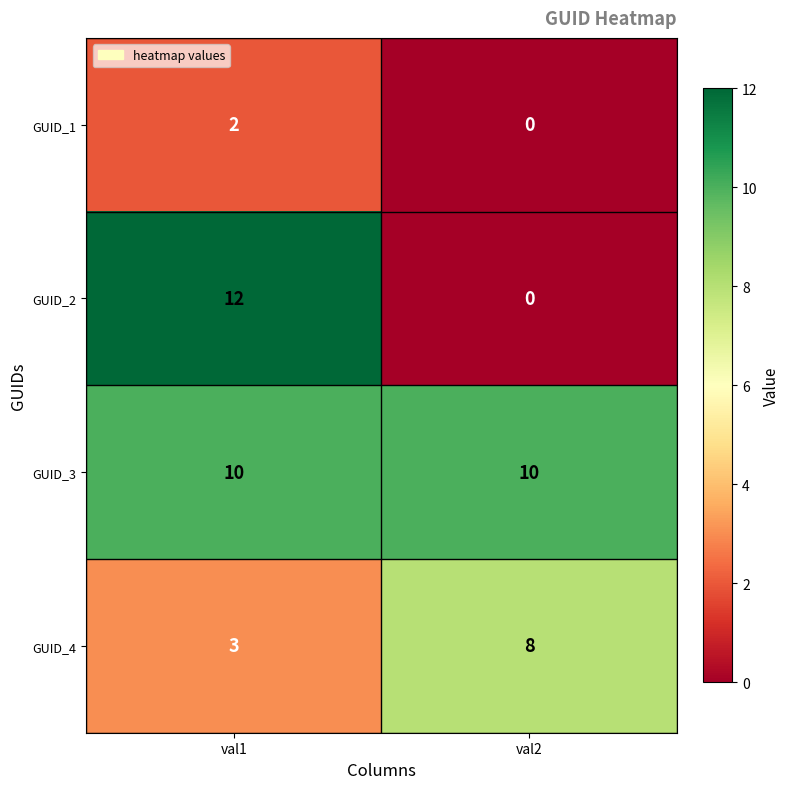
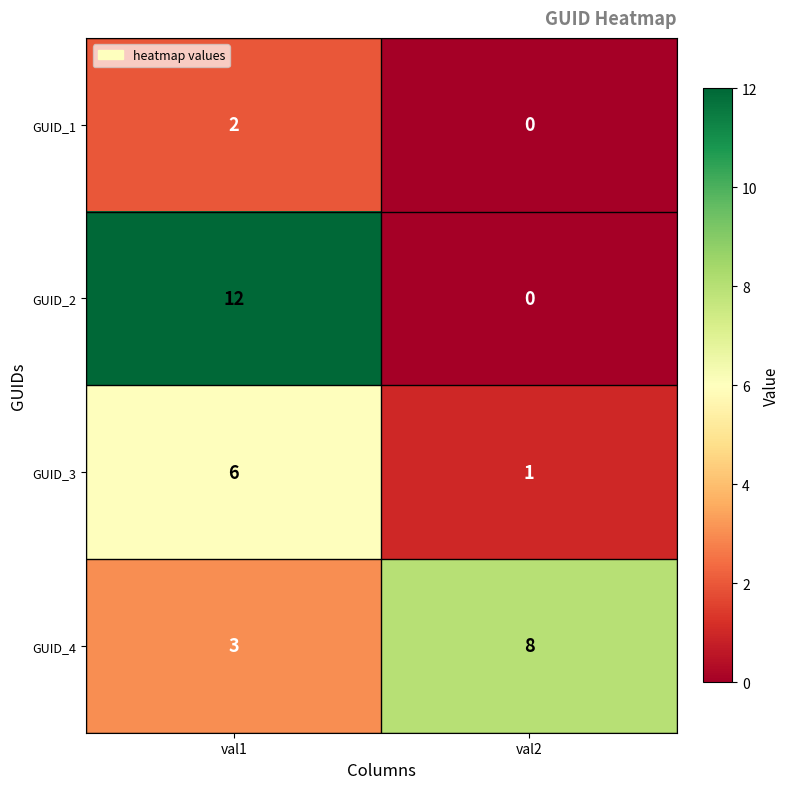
  {
    "GUID_1": {
      "val1": 2,
      "val2": 0
    },
    "GUID_2": {
      "val1": 12,
      "val2": 0
    },
    "GUID_3": {
-     "val1": 10,
-     "val2": 10
+     "val1": 6,
+     "val2": 1
    },
    "GUID_4": {
      "val1": 3,
      "val2": 8
    }
  }
